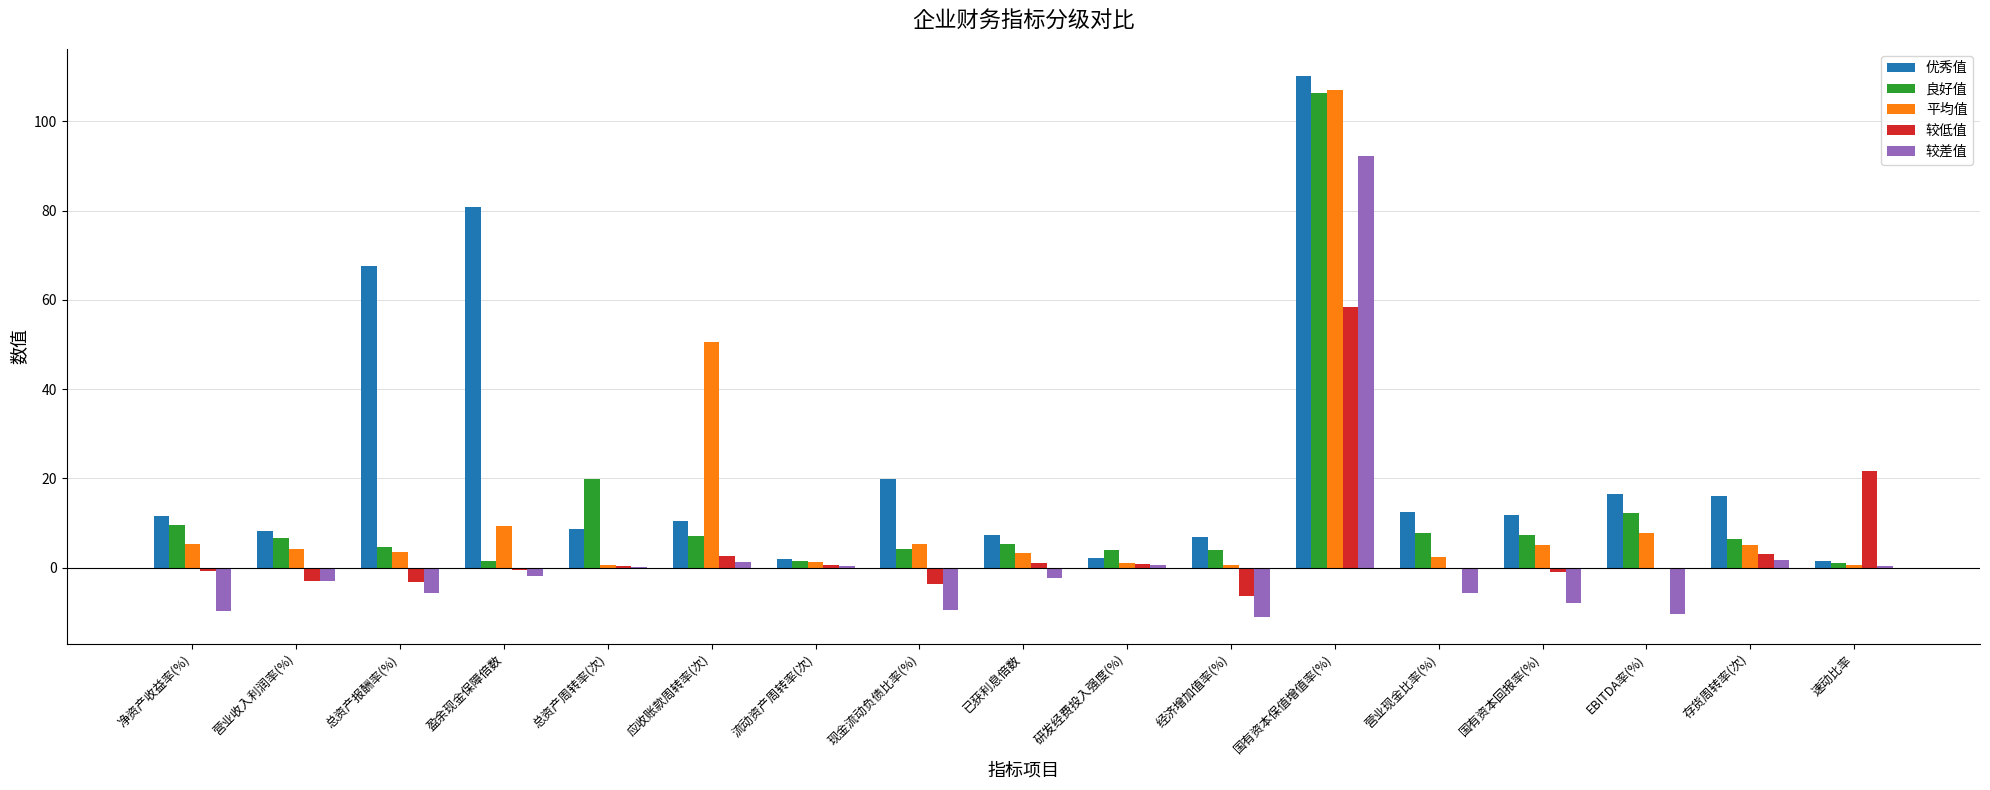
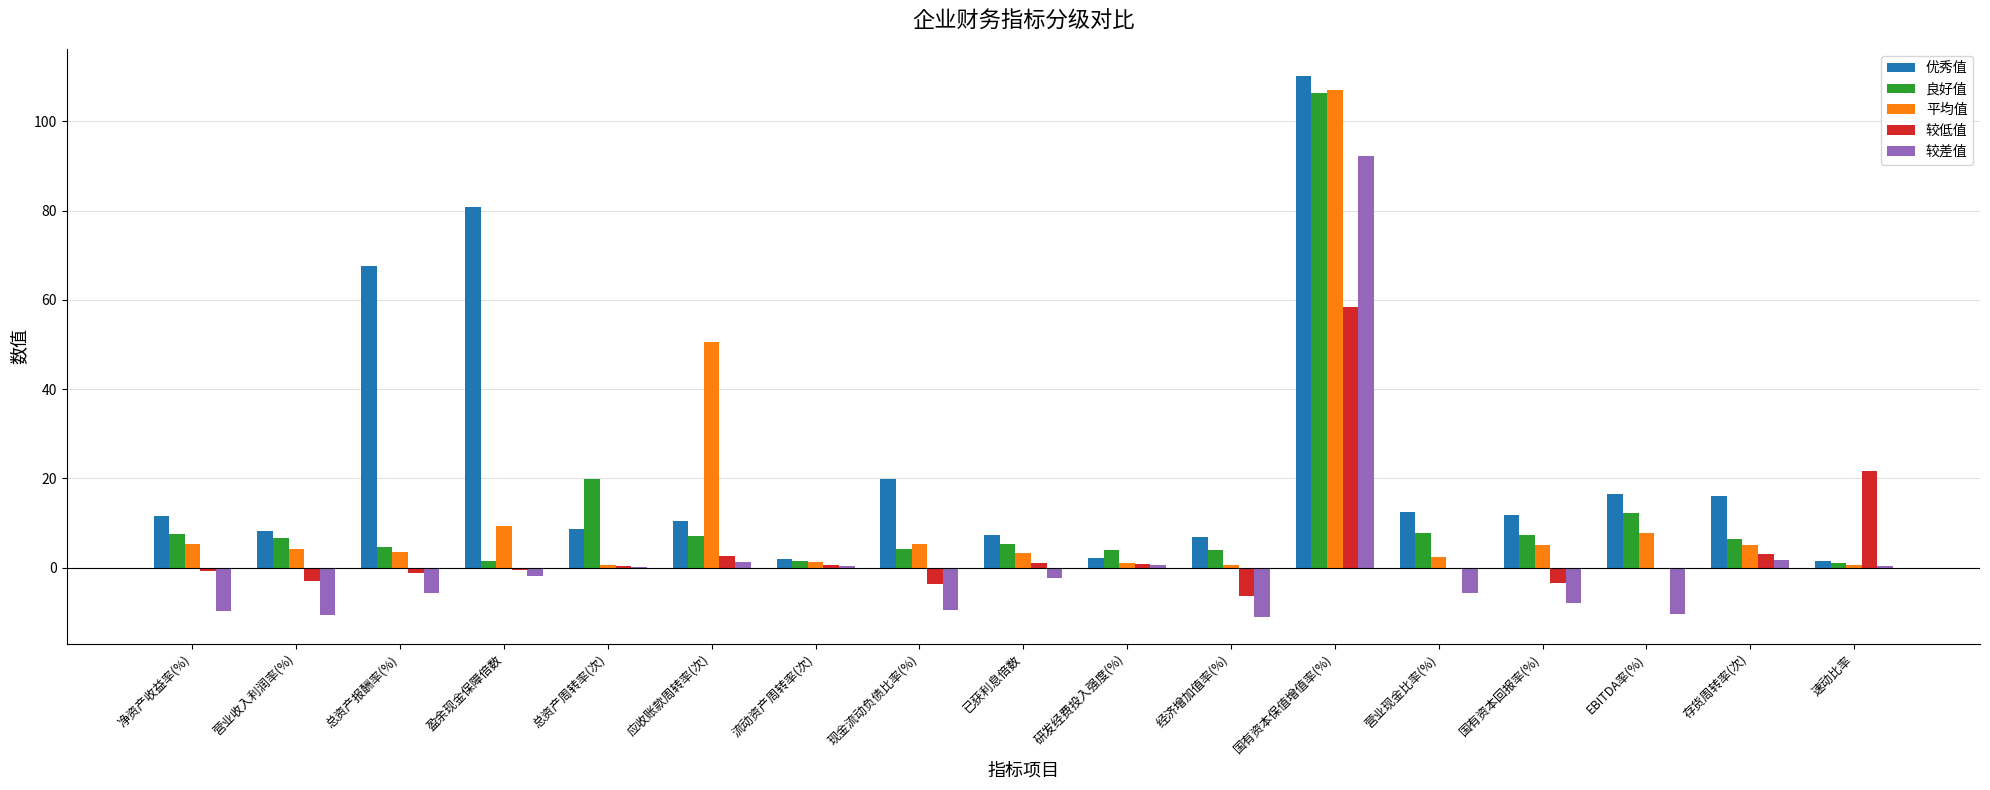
  {
    "优秀值": {
      "净资产收益率(%)": 12,
      "营业收入利润率(%)": 8,
      "总资产报酬率(%)": 68,
      "盈余现金保障倍数": 81,
      "总资产周转率(次)": 9,
      "应收账款周转率(次)": 11,
      "流动资产周转率(次)": 2,
      "现金流动负债比率(%)": 20,
      "已获利息倍数": 7,
      "研发经费投入强度(%)": 2,
      "经济增加值率(%)": 7,
      "国有资本保值增值率(%)": 110,
      "营业现金比率(%)": 13,
      "国有资本回报率(%)": 12,
      "EBITDA率(%)": 17,
      "存货周转率(次)": 16,
      "速动比率": 2
    },
    "良好值": {
-     "净资产收益率(%)": 10,
+     "净资产收益率(%)": 8,
      "营业收入利润率(%)": 7,
      "总资产报酬率(%)": 5,
      "盈余现金保障倍数": 1,
      "总资产周转率(次)": 20,
      "应收账款周转率(次)": 7,
      "流动资产周转率(次)": 2,
      "现金流动负债比率(%)": 4,
      "已获利息倍数": 5,
      "研发经费投入强度(%)": 4,
      "经济增加值率(%)": 4,
      "国有资本保值增值率(%)": 106,
      "营业现金比率(%)": 8,
      "国有资本回报率(%)": 7,
      "EBITDA率(%)": 12,
      "存货周转率(次)": 6,
      "速动比率": 1
    },
    "平均值": {
      "净资产收益率(%)": 5,
      "营业收入利润率(%)": 4,
      "总资产报酬率(%)": 4,
      "盈余现金保障倍数": 9,
      "总资产周转率(次)": 1,
      "应收账款周转率(次)": 51,
      "流动资产周转率(次)": 1,
      "现金流动负债比率(%)": 5,
      "已获利息倍数": 3,
      "研发经费投入强度(%)": 1,
      "国有资本保值增值率(%)": 107,
      "营业现金比率(%)": 3,
      "国有资本回报率(%)": 5,
      "EBITDA率(%)": 8,
      "存货周转率(次)": 5,
      "速动比率": 1
    },
    "较低值": {
      "净资产收益率(%)": -1,
      "营业收入利润率(%)": -3,
-     "总资产报酬率(%)": -3,
+     "总资产报酬率(%)": -1,
      "盈余现金保障倍数": -1,
      "应收账款周转率(次)": 3,
      "流动资产周转率(次)": 1,
      "现金流动负债比率(%)": -4,
      "已获利息倍数": 1,
      "研发经费投入强度(%)": 1,
      "经济增加值率(%)": -6,
      "国有资本保值增值率(%)": 58,
-     "国有资本回报率(%)": -1,
+     "国有资本回报率(%)": -3,
      "EBITDA率(%)": 0,
      "存货周转率(次)": 3,
      "速动比率": 22
    },
    "较差值": {
      "净资产收益率(%)": -10,
-     "营业收入利润率(%)": -3,
+     "营业收入利润率(%)": -11,
      "总资产报酬率(%)": -6,
      "盈余现金保障倍数": -2,
      "应收账款周转率(次)": 1,
      "现金流动负债比率(%)": -10,
      "已获利息倍数": -2,
      "研发经费投入强度(%)": 1,
      "经济增加值率(%)": -11,
      "国有资本保值增值率(%)": 92,
      "营业现金比率(%)": -6,
      "国有资本回报率(%)": -8,
      "EBITDA率(%)": -10,
      "存货周转率(次)": 2
    }
  }
